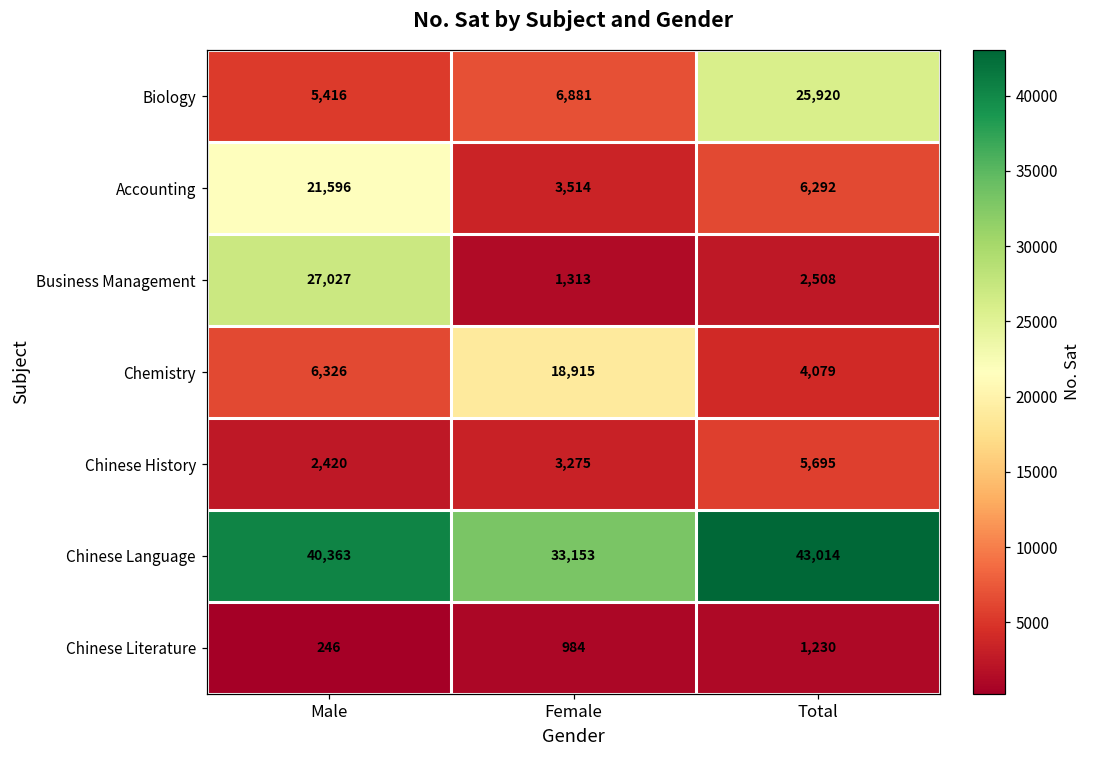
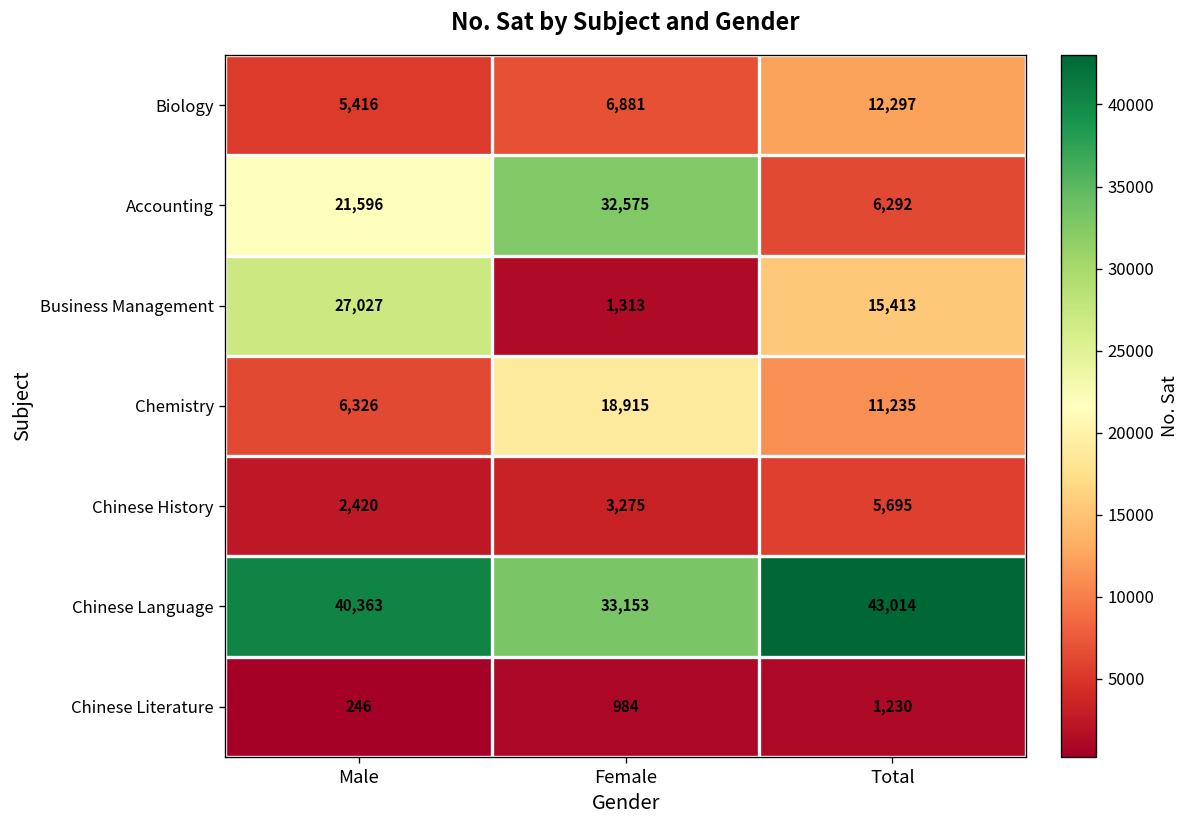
  {
    "Biology": {
      "Male": "5,416",
      "Female": "6,881",
-     "Total": "25,920"
+     "Total": "12,297"
    },
    "Accounting": {
      "Male": "21,596",
-     "Female": "3,514",
+     "Female": "32,575",
      "Total": "6,292"
    },
    "Business Management": {
      "Male": "27,027",
      "Female": "1,313",
-     "Total": "2,508"
+     "Total": "15,413"
    },
    "Chemistry": {
      "Male": "6,326",
      "Female": "18,915",
-     "Total": "4,079"
+     "Total": "11,235"
    },
    "Chinese History": {
      "Male": "2,420",
      "Female": "3,275",
      "Total": "5,695"
    },
    "Chinese Language": {
      "Male": "40,363",
      "Female": "33,153",
      "Total": "43,014"
    },
    "Chinese Literature": {
      "Male": "246",
      "Female": "984",
      "Total": "1,230"
    }
  }
